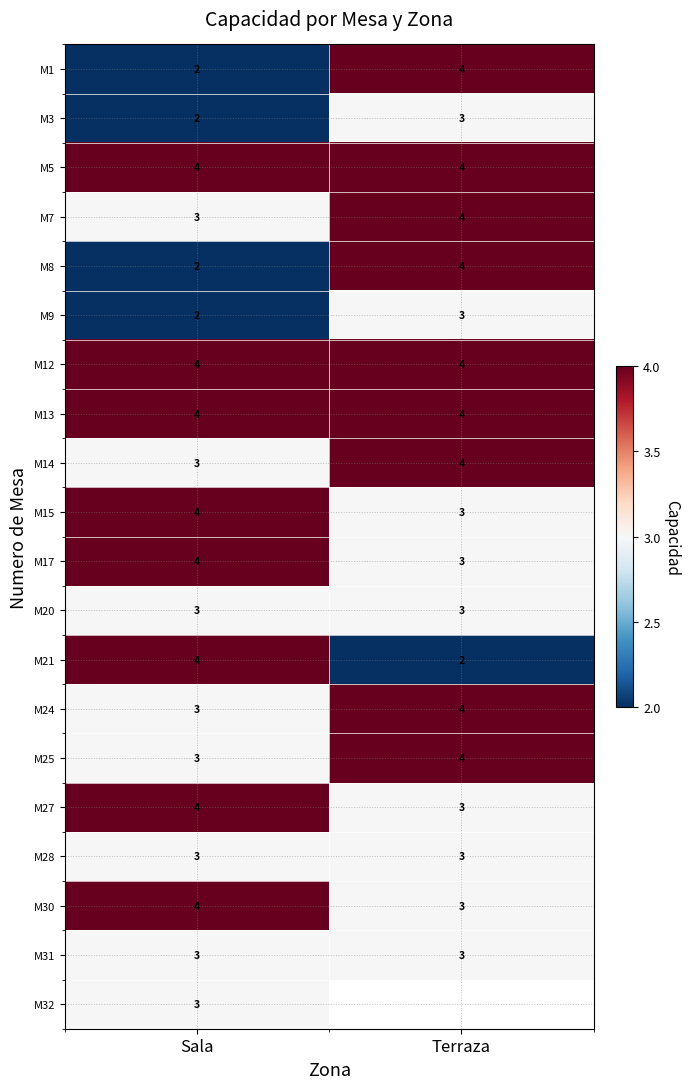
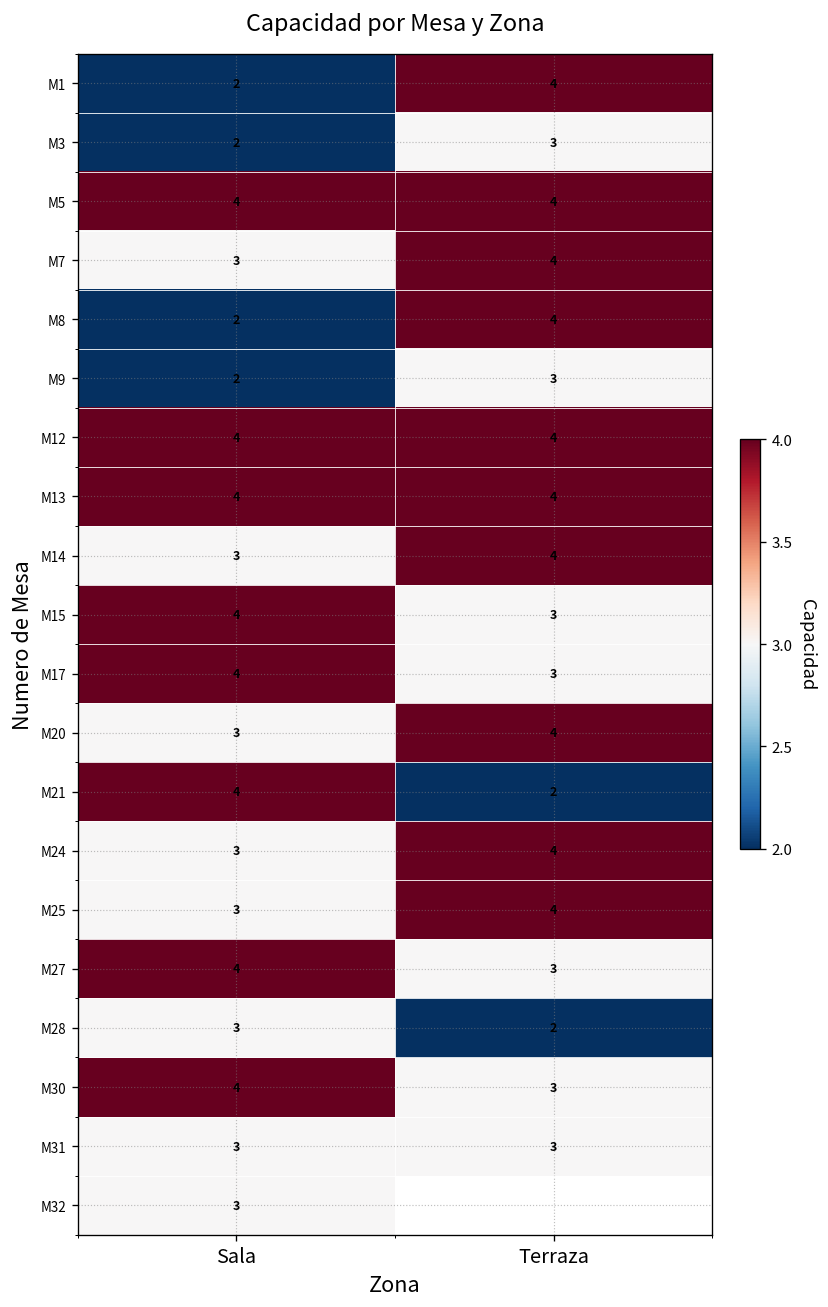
  {
    "M1": {
      "Sala": 2,
      "Terraza": 4
    },
    "M3": {
      "Sala": 2,
      "Terraza": 3
    },
    "M5": {
      "Sala": 4,
      "Terraza": 4
    },
    "M7": {
      "Sala": 3,
      "Terraza": 4
    },
    "M8": {
      "Sala": 2,
      "Terraza": 4
    },
    "M9": {
      "Sala": 2,
      "Terraza": 3
    },
    "M12": {
      "Sala": 4,
      "Terraza": 4
    },
    "M13": {
      "Sala": 4,
      "Terraza": 4
    },
    "M14": {
      "Sala": 3,
      "Terraza": 4
    },
    "M15": {
      "Sala": 4,
      "Terraza": 3
    },
    "M17": {
      "Sala": 4,
      "Terraza": 3
    },
    "M20": {
      "Sala": 3,
-     "Terraza": 3
+     "Terraza": 4
    },
    "M21": {
      "Sala": 4,
      "Terraza": 2
    },
    "M24": {
      "Sala": 3,
      "Terraza": 4
    },
    "M25": {
      "Sala": 3,
      "Terraza": 4
    },
    "M27": {
      "Sala": 4,
      "Terraza": 3
    },
    "M28": {
      "Sala": 3,
-     "Terraza": 3
+     "Terraza": 2
    },
    "M30": {
      "Sala": 4,
      "Terraza": 3
    },
    "M31": {
      "Sala": 3,
      "Terraza": 3
    },
    "M32": {
      "Sala": 3
    }
  }
